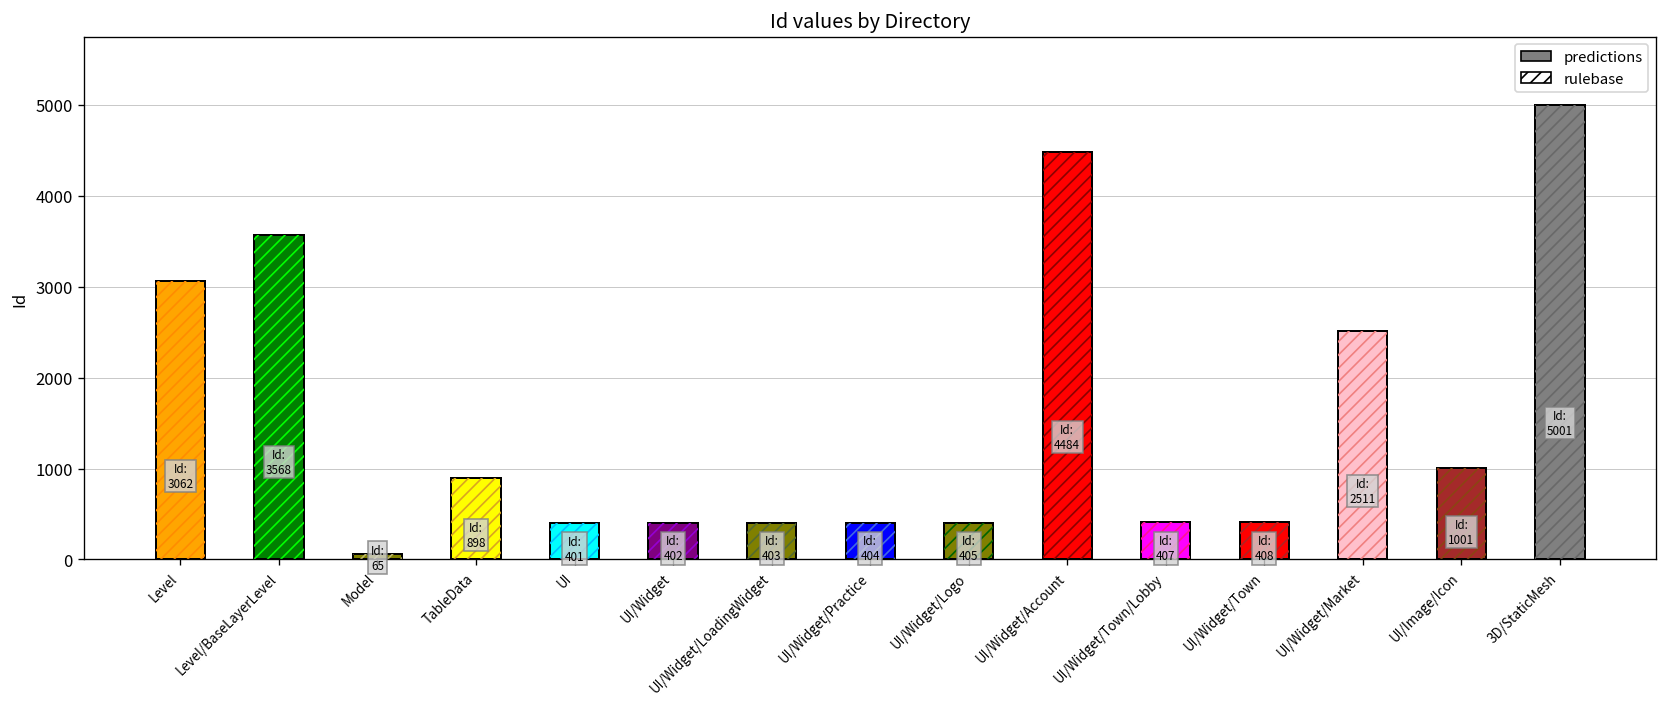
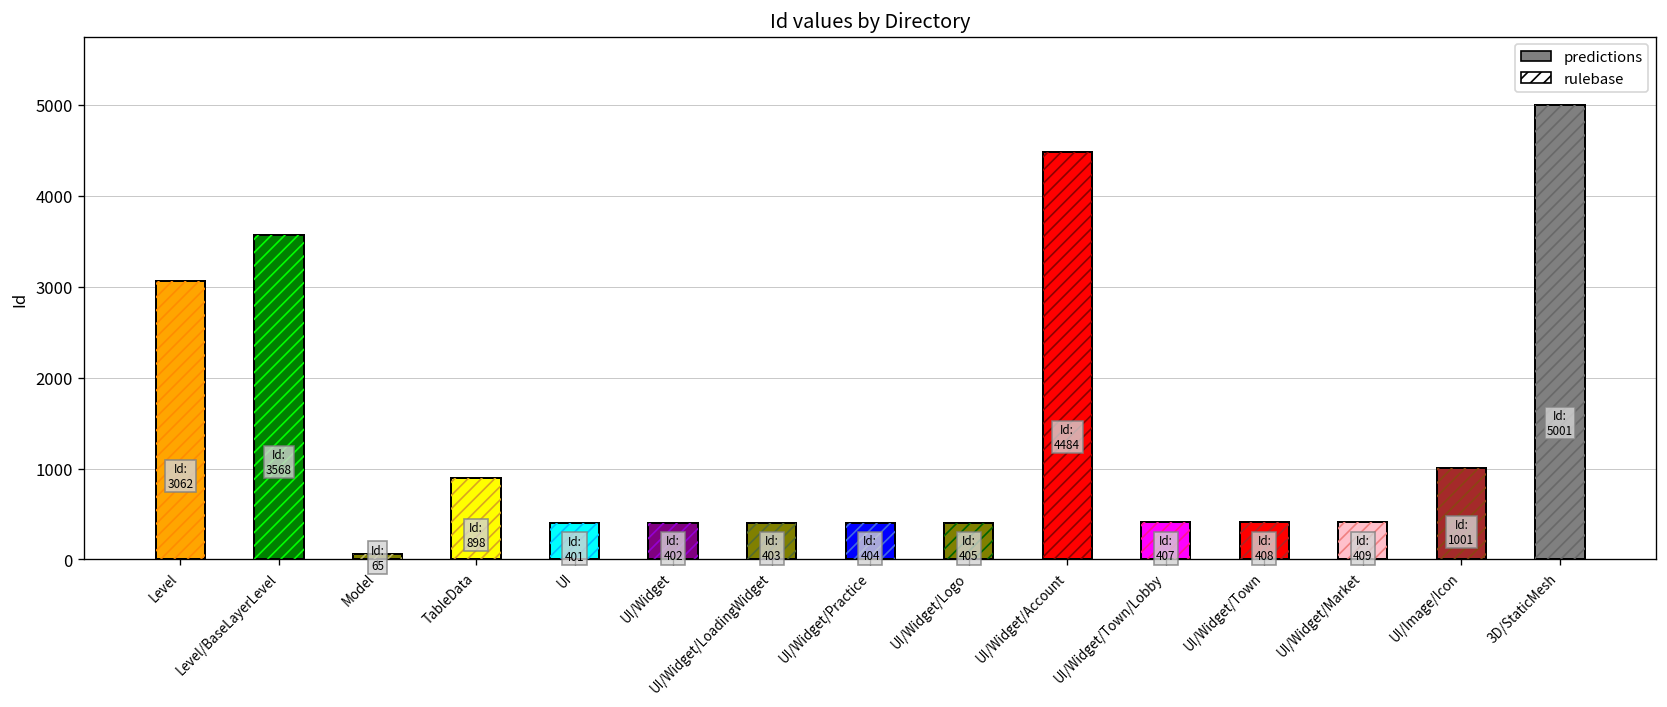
  {
-   "UI/Widget/Market": 2511
+   "UI/Widget/Market": 409
  }
